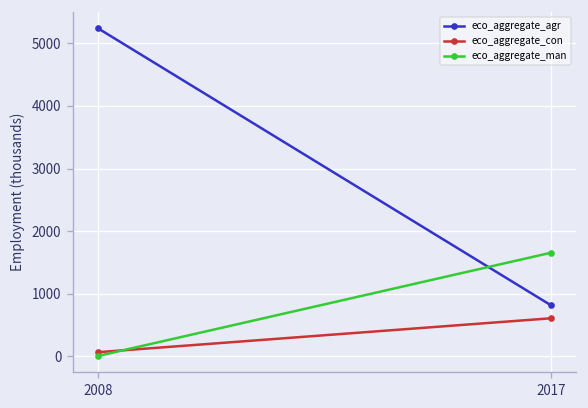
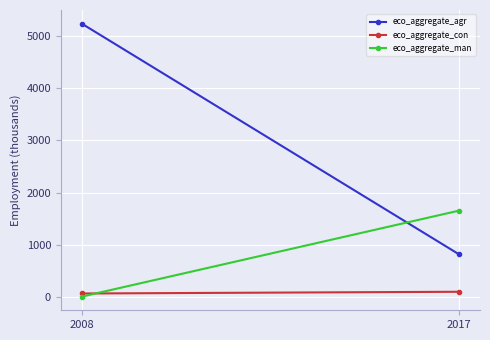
  {
    "eco_aggregate_agr": {
      "2008": 5200,
      "2017": 800
    },
    "eco_aggregate_con": {
      "2008": 100,
-     "2017": 600
+     "2017": 100
    },
    "eco_aggregate_man": {
      "2008": 0,
      "2017": 1700
    }
  }
